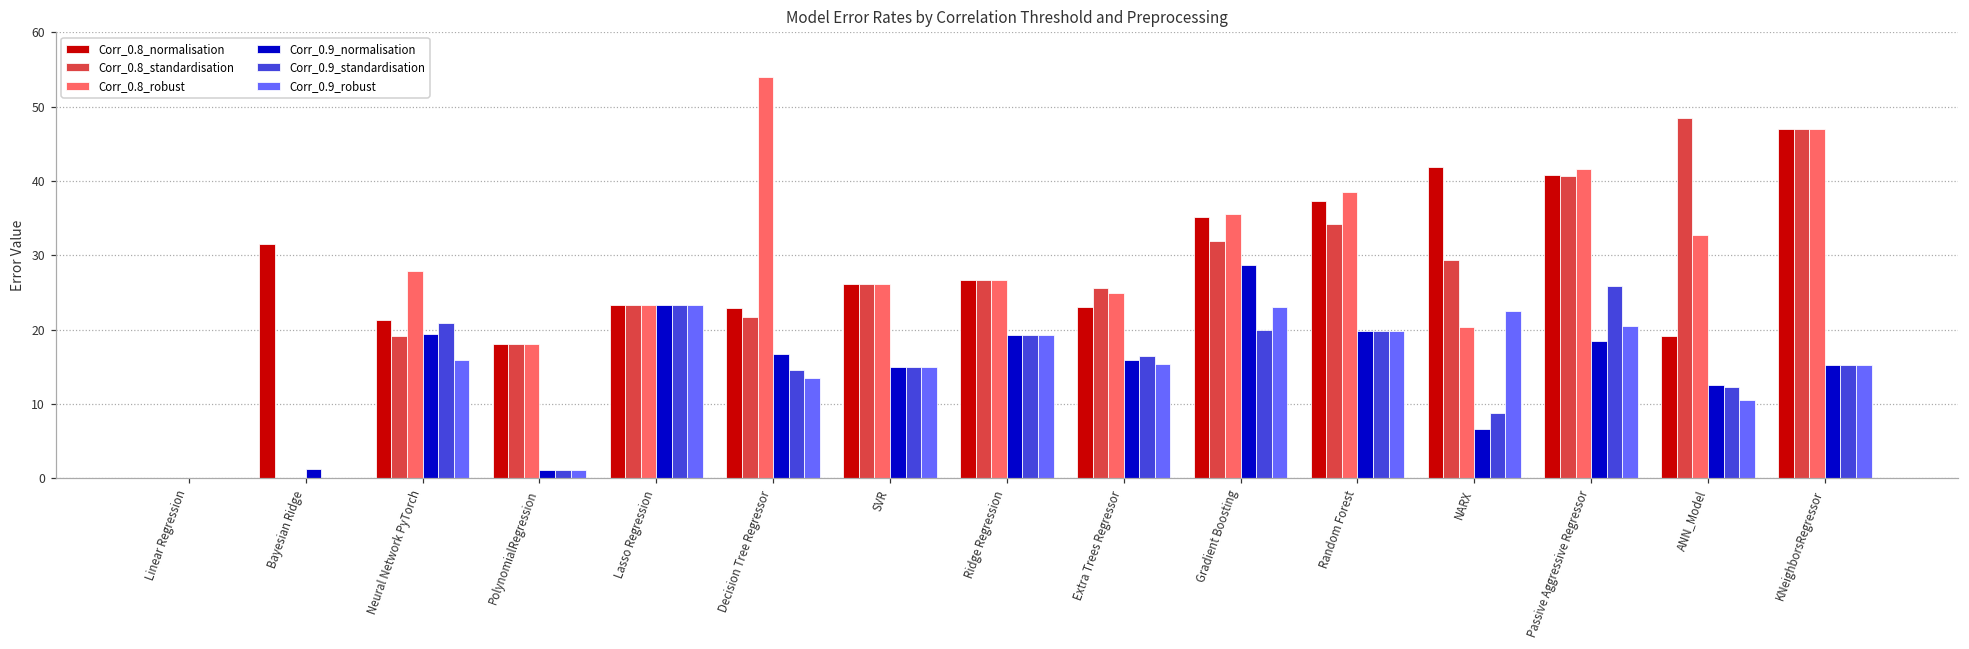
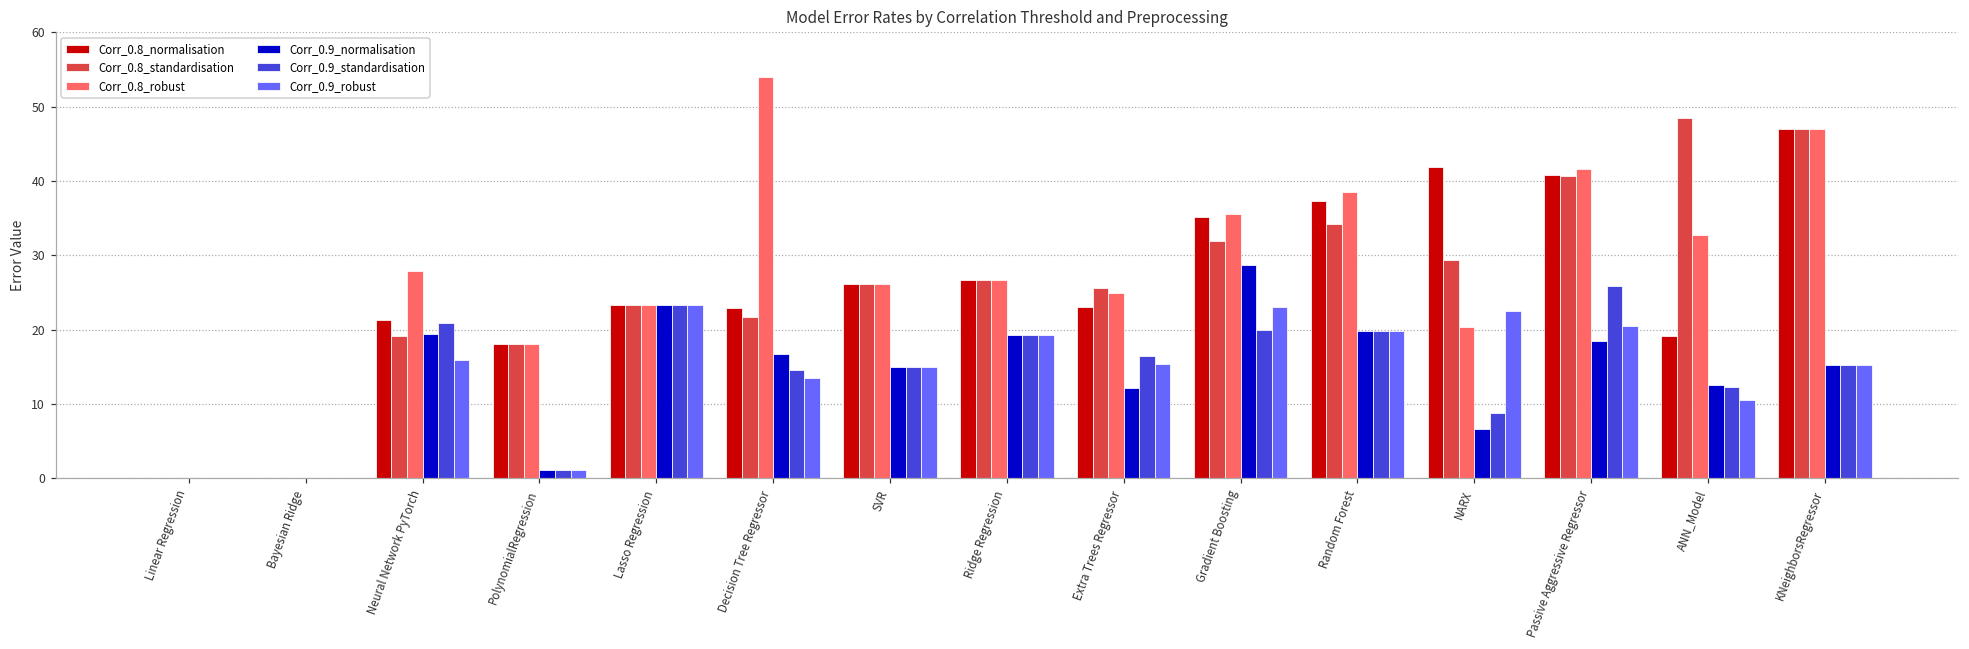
  {
    "Corr_0.8_normalisation": {
      "Linear Regression": 0,
-     "Bayesian Ridge": 32,
+     "Bayesian Ridge": 0,
      "Neural Network PyTorch": 21,
      "PolynomialRegression": 18,
      "Lasso Regression": 23,
      "Decision Tree Regressor": 23,
      "SVR": 26,
      "Ridge Regression": 27,
      "Extra Trees Regressor": 23,
      "Gradient Boosting": 35,
      "Random Forest": 37,
      "NARX": 42,
      "Passive Aggressive Regressor": 41,
      "ANN_Model": 19,
      "KNeighborsRegressor": 47
    },
    "Corr_0.9_normalisation": {
      "Linear Regression": 0,
-     "Bayesian Ridge": 1,
+     "Bayesian Ridge": 0,
      "Neural Network PyTorch": 19,
      "PolynomialRegression": 1,
      "Lasso Regression": 23,
      "Decision Tree Regressor": 17,
      "SVR": 15,
      "Ridge Regression": 19,
-     "Extra Trees Regressor": 16,
+     "Extra Trees Regressor": 12,
      "Gradient Boosting": 29,
      "Random Forest": 20,
      "NARX": 7,
      "Passive Aggressive Regressor": 19,
      "ANN_Model": 13,
      "KNeighborsRegressor": 15
    }
  }
